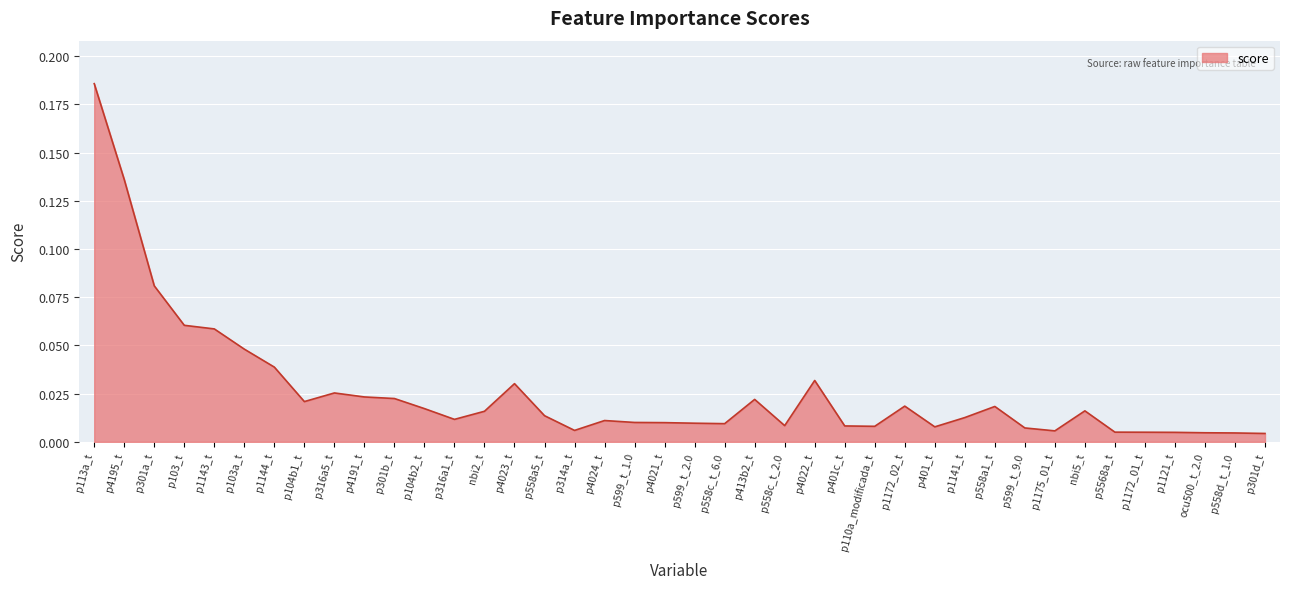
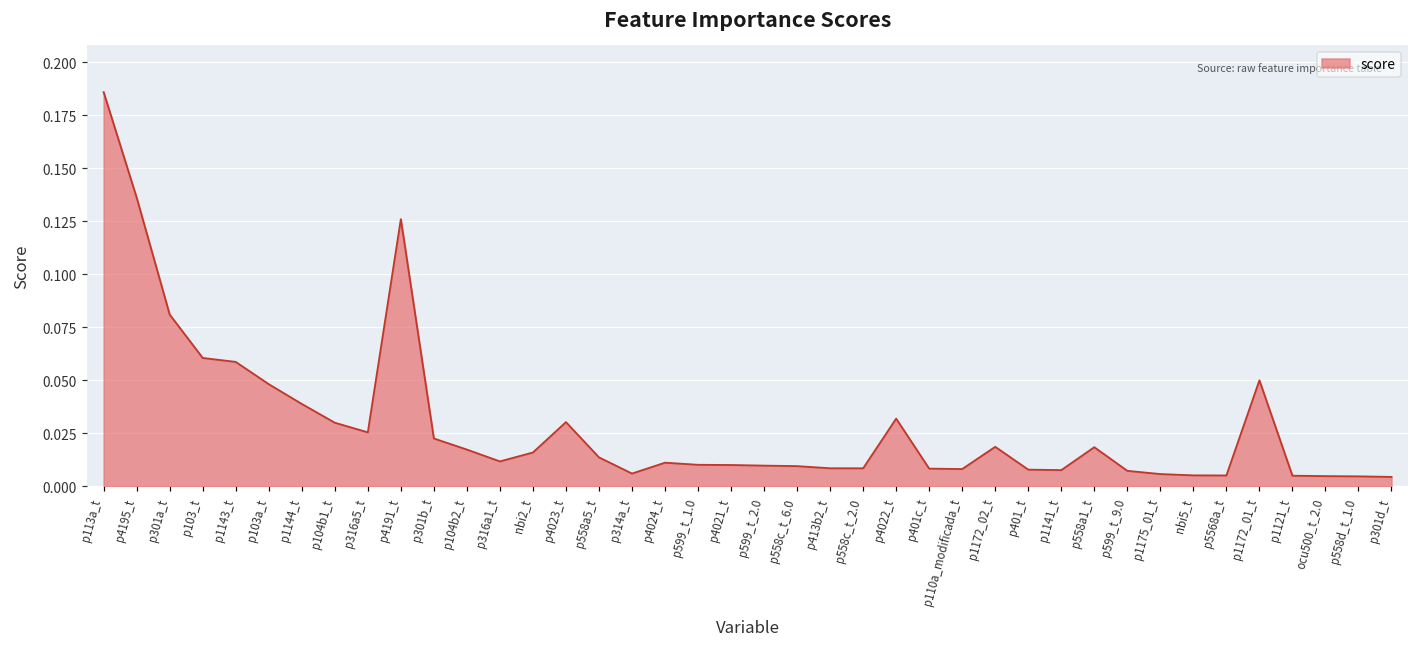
  {
    "p113a_t": 0.186,
    "p4195_t": 0.136,
    "p301a_t": 0.081,
    "p103_t": 0.060,
    "p1143_t": 0.059,
    "p103a_t": 0.048,
    "p1144_t": 0.039,
-   "p104b1_t": 0.021,
+   "p104b1_t": 0.030,
    "p316a5_t": 0.025,
-   "p4191_t": 0.023,
+   "p4191_t": 0.126,
    "p301b_t": 0.022,
    "p104b2_t": 0.017,
    "p316a1_t": 0.012,
    "nbi2_t": 0.016,
    "p4023_t": 0.030,
    "p558a5_t": 0.014,
    "p314a_t": 0.006,
    "p4024_t": 0.011,
    "p599_t_1.0": 0.010,
    "p4021_t": 0.010,
    "p599_t_2.0": 0.010,
    "p558c_t_6.0": 0.009,
-   "p413b2_t": 0.022,
+   "p413b2_t": 0.008,
    "p558c_t_2.0": 0.008,
    "p4022_t": 0.032,
    "p401c_t": 0.008,
    "p110a_modificada_t": 0.008,
    "p1172_02_t": 0.019,
    "p401_t": 0.008,
-   "p1141_t": 0.013,
+   "p1141_t": 0.008,
    "p558a1_t": 0.018,
    "p599_t_9.0": 0.007,
    "p1175_01_t": 0.006,
-   "nbi5_t": 0.016,
+   "nbi5_t": 0.005,
    "p5568a_t": 0.005,
-   "p1172_01_t": 0.005,
+   "p1172_01_t": 0.050,
    "p1121_t": 0.005,
    "ocu500_t_2.0": 0.005,
    "p558d_t_1.0": 0.005,
    "p301d_t": 0.004
  }
